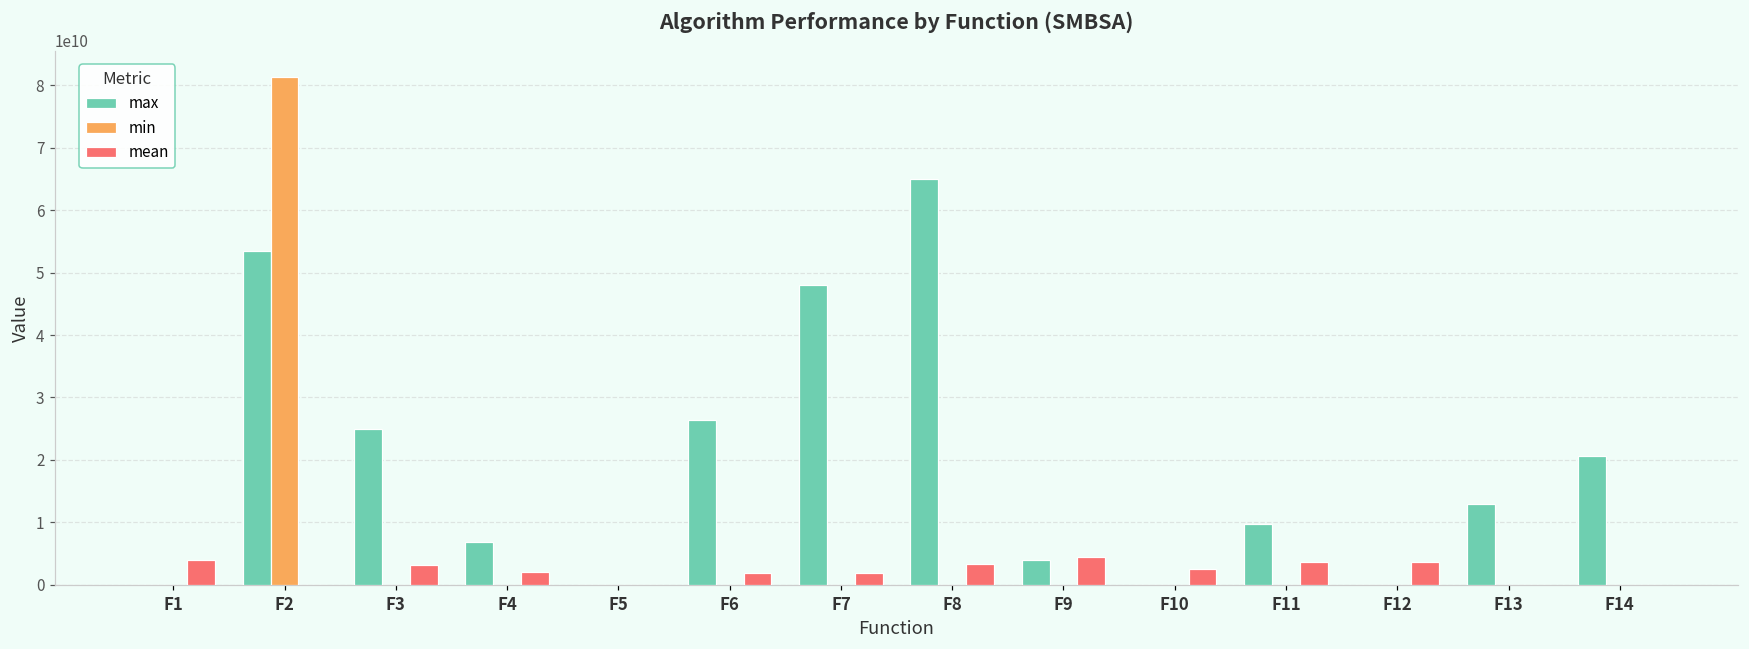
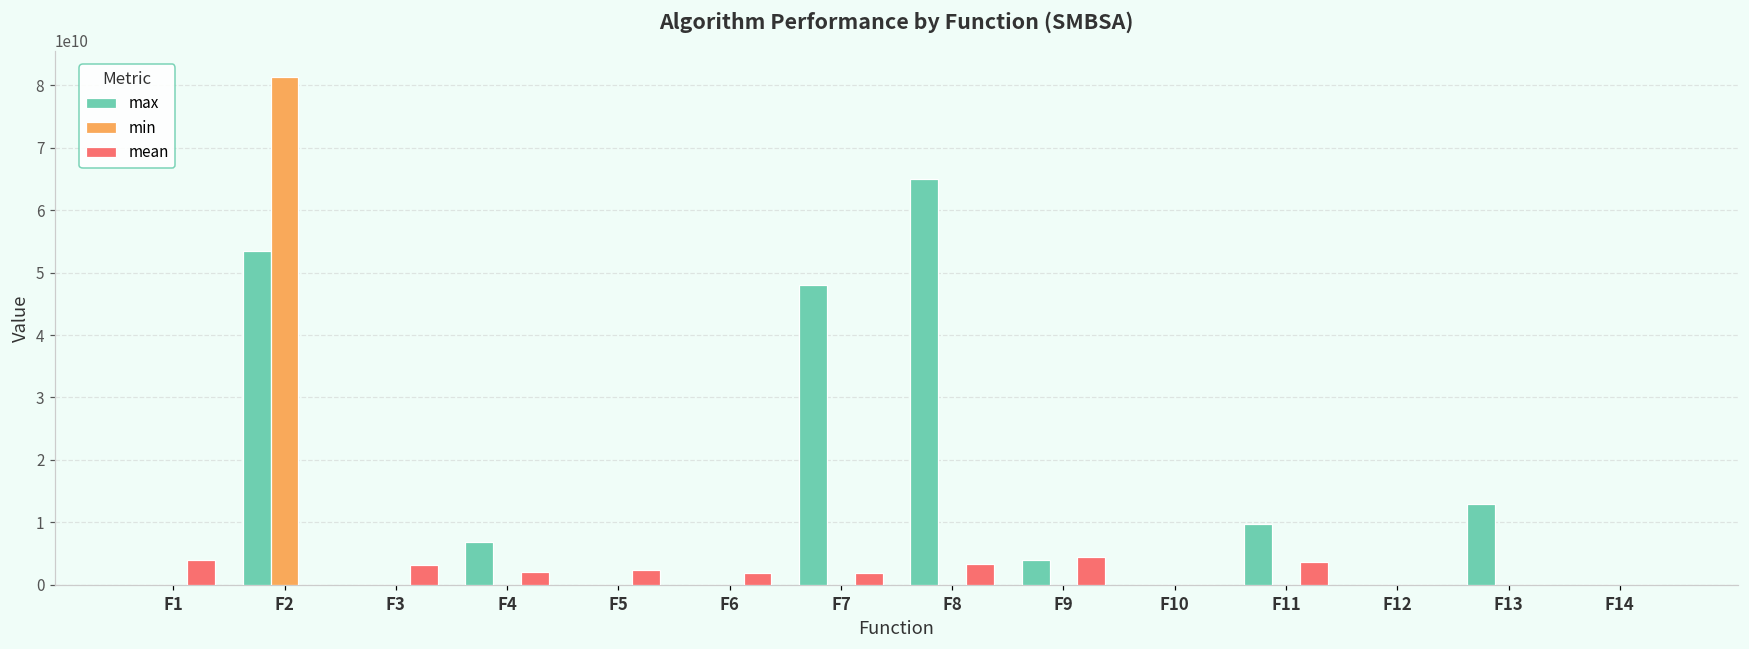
  {
    "max": {
      "F2": 53000000000,
-     "F3": 25000000000,
+     "F3": 0,
      "F4": 7000000000,
-     "F6": 26000000000,
+     "F6": 0,
      "F7": 48000000000,
      "F8": 65000000000,
      "F9": 4000000000,
      "F11": 10000000000,
      "F13": 13000000000,
-     "F14": 21000000000
+     "F14": 0
    },
    "min": {
      "F2": 81000000000
    },
    "mean": {
      "F1": 4000000000,
      "F3": 3000000000,
      "F4": 2000000000,
-     "F5": 0,
+     "F5": 2000000000,
      "F6": 2000000000,
      "F7": 2000000000,
      "F8": 3000000000,
      "F9": 4000000000,
-     "F10": 2000000000,
+     "F10": 0,
      "F11": 4000000000,
-     "F12": 4000000000
+     "F12": 0
    }
  }
